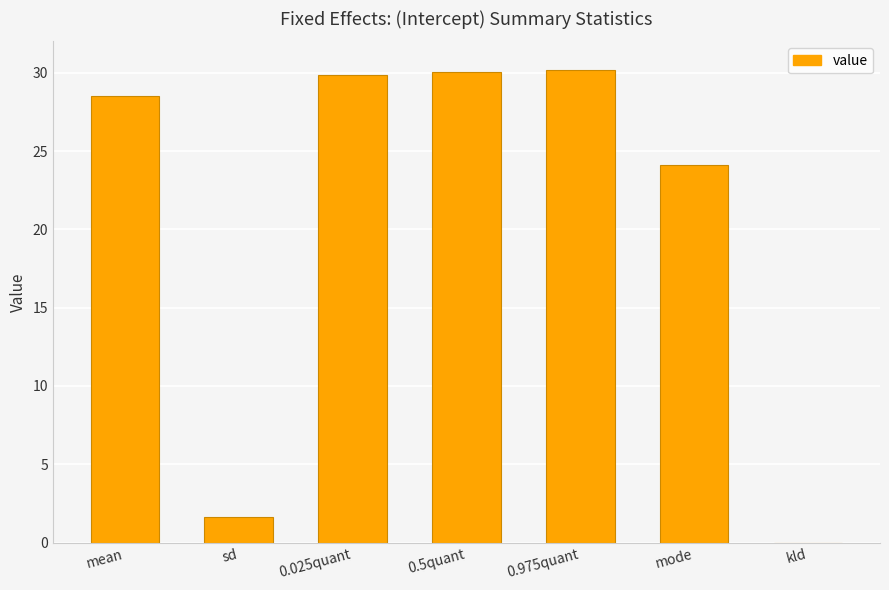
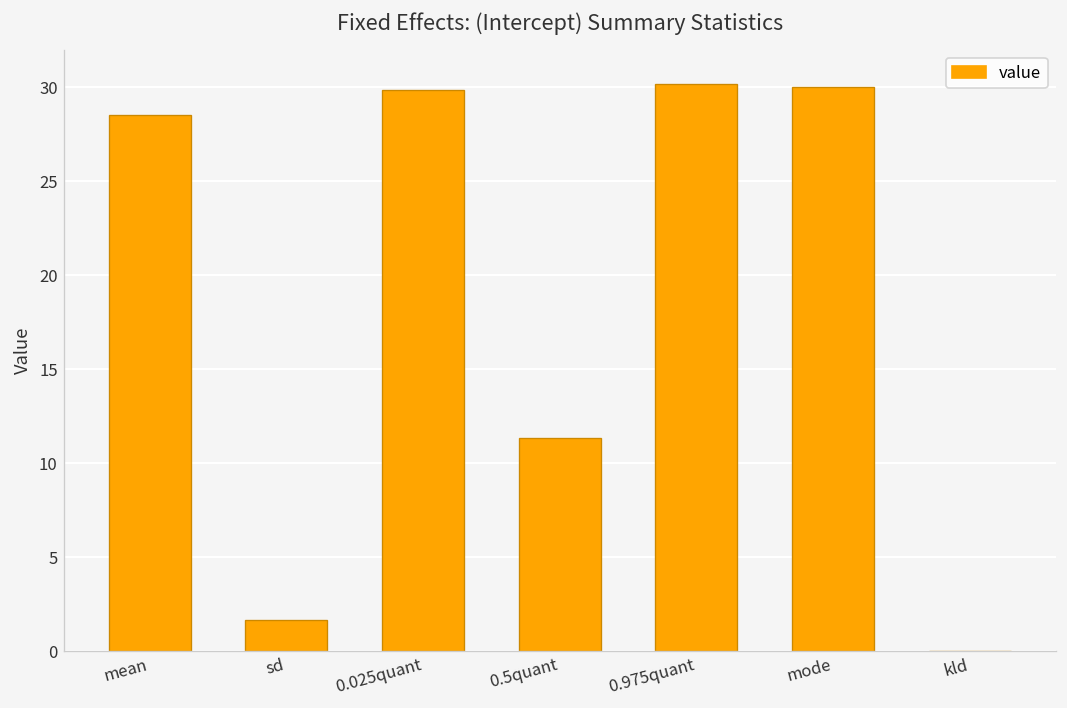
  {
    "mean": 28.5,
    "sd": 1.6,
    "0.025quant": 29.9,
-   "0.5quant": 30.0,
+   "0.5quant": 11.3,
    "0.975quant": 30.2,
-   "mode": 24.1,
+   "mode": 30.0,
    "kld": 0.0
  }
